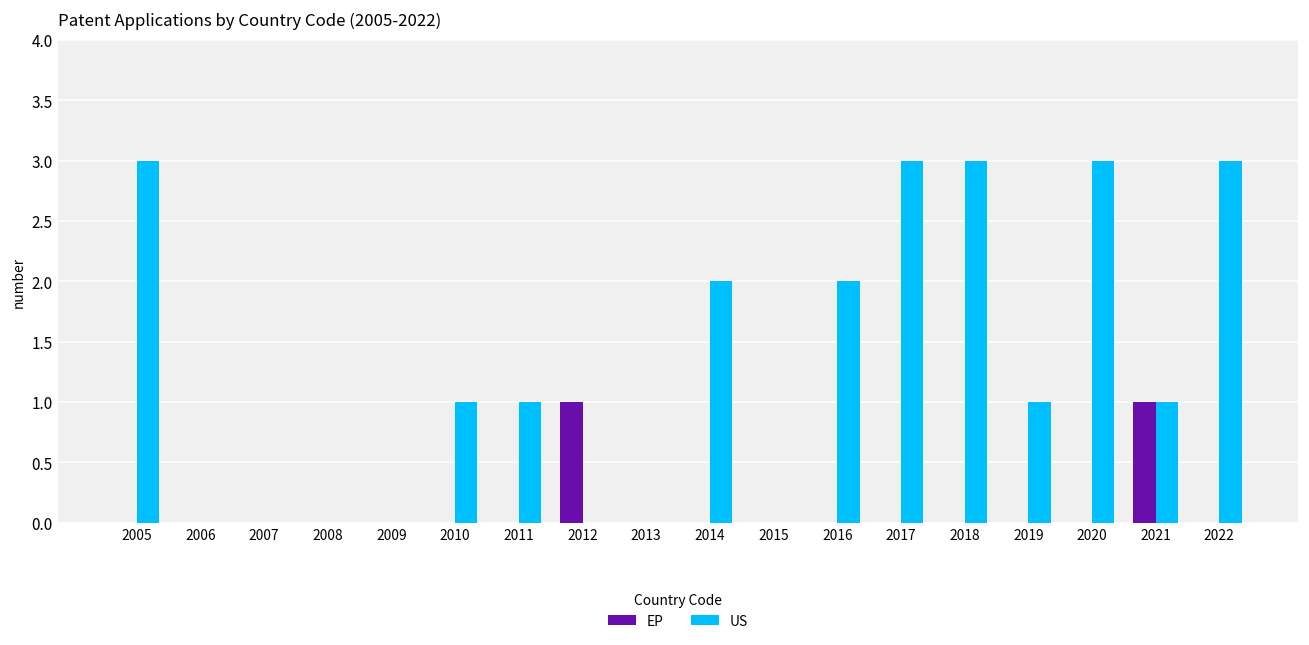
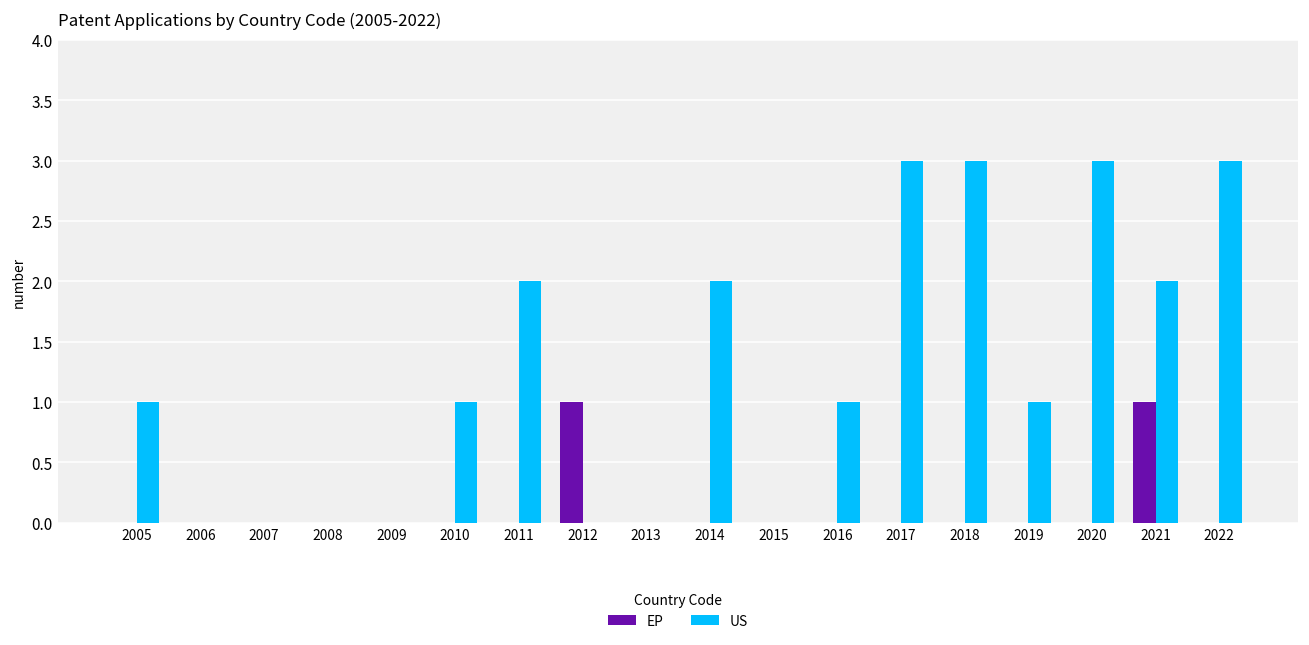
  {
    "EP": {
      "2005": 0,
      "2006": 0,
      "2007": 0,
      "2008": 0,
      "2009": 0,
      "2010": 0,
      "2011": 0,
      "2012": 1,
      "2013": 0,
      "2014": 0,
      "2015": 0,
      "2016": 0,
      "2017": 0,
      "2018": 0,
      "2019": 0,
      "2020": 0,
      "2021": 1,
      "2022": 0
    },
    "US": {
-     "2005": 3,
+     "2005": 1,
      "2006": 0,
      "2007": 0,
      "2008": 0,
      "2009": 0,
      "2010": 1,
-     "2011": 1,
+     "2011": 2,
      "2012": 0,
      "2013": 0,
      "2014": 2,
      "2015": 0,
-     "2016": 2,
+     "2016": 1,
      "2017": 3,
      "2018": 3,
      "2019": 1,
      "2020": 3,
-     "2021": 1,
+     "2021": 2,
      "2022": 3
    }
  }
